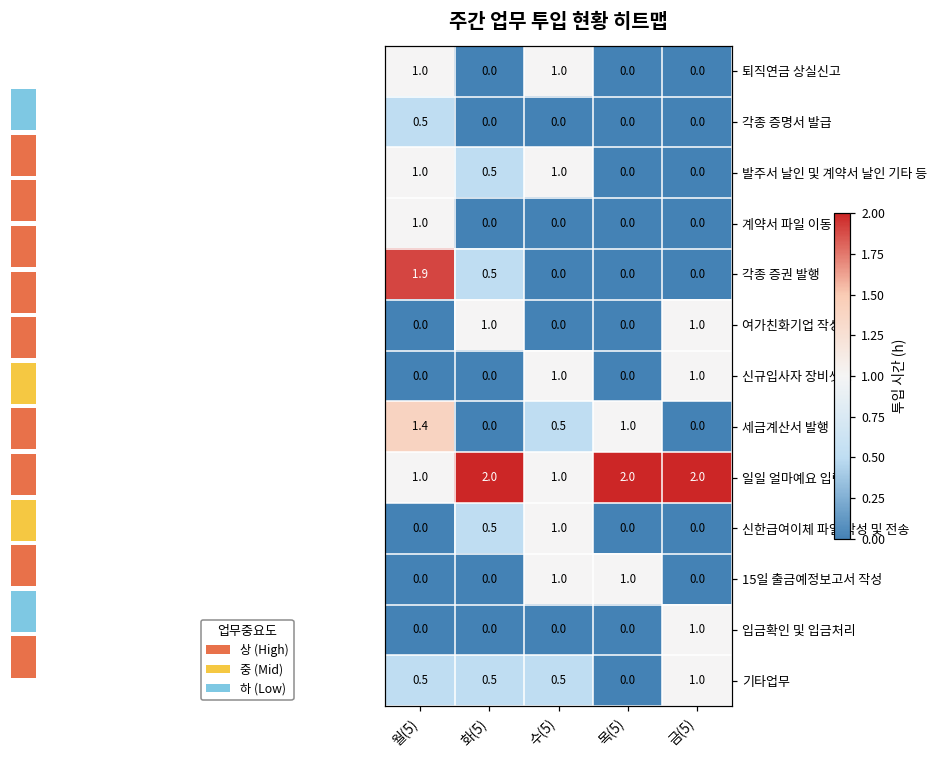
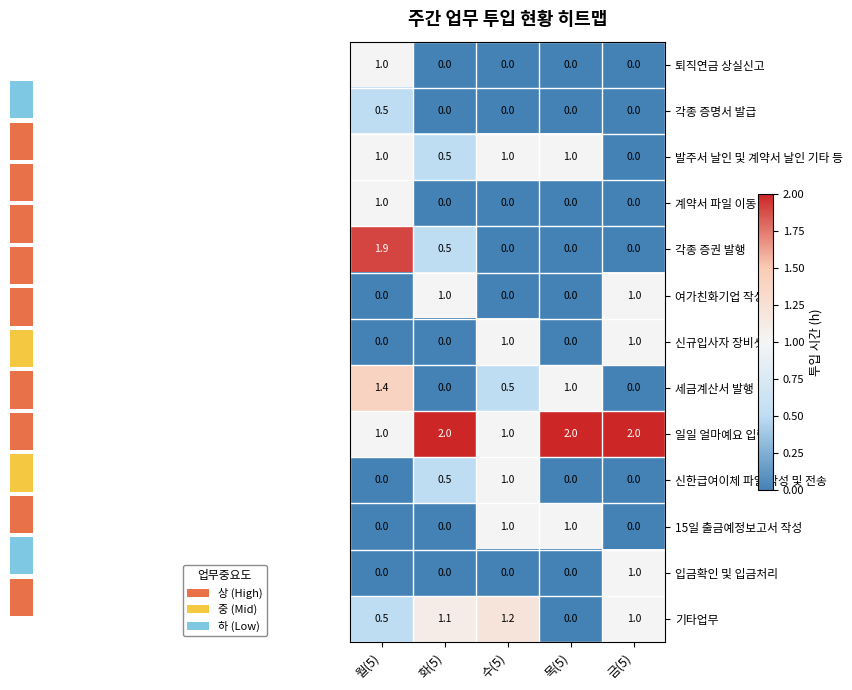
  {
    "주간 업무 투입 현황 히트맵": {
      "퇴직연금 상실신고": {
        "월(5)": 1.0,
        "화(5)": 0.0,
-       "수(5)": 1.0,
+       "수(5)": 0.0,
        "목(5)": 0.0,
        "금(5)": 0.0
      },
      "각종 증명서 발급": {
        "월(5)": 0.5,
        "화(5)": 0.0,
        "수(5)": 0.0,
        "목(5)": 0.0,
        "금(5)": 0.0
      },
      "발주서 날인 및 계약서 날인 기타 등": {
        "월(5)": 1.0,
        "화(5)": 0.5,
        "수(5)": 1.0,
-       "목(5)": 0.0,
+       "목(5)": 1.0,
        "금(5)": 0.0
      },
      "계약서 파일 이동": {
        "월(5)": 1.0,
        "화(5)": 0.0,
        "수(5)": 0.0,
        "목(5)": 0.0,
        "금(5)": 0.0
      },
      "각종 증권 발행": {
        "월(5)": 1.9,
        "화(5)": 0.5,
        "수(5)": 0.0,
        "목(5)": 0.0,
        "금(5)": 0.0
      },
      "여가친화기업 작성": {
        "월(5)": 0.0,
        "화(5)": 1.0,
        "수(5)": 0.0,
        "목(5)": 0.0,
        "금(5)": 1.0
      },
      "신규입사자 장비셋팅": {
        "월(5)": 0.0,
        "화(5)": 0.0,
        "수(5)": 1.0,
        "목(5)": 0.0,
        "금(5)": 1.0
      },
      "세금계산서 발행": {
        "월(5)": 1.4,
        "화(5)": 0.0,
        "수(5)": 0.5,
        "목(5)": 1.0,
        "금(5)": 0.0
      },
      "일일 얼마예요 입력": {
        "월(5)": 1.0,
        "화(5)": 2.0,
        "수(5)": 1.0,
        "목(5)": 2.0,
        "금(5)": 2.0
      },
      "신한급여이체 파일 작성 및 전송": {
        "월(5)": 0.0,
        "화(5)": 0.5,
        "수(5)": 1.0,
        "목(5)": 0.0,
        "금(5)": 0.0
      },
      "15일 출금예정보고서 작성": {
        "월(5)": 0.0,
        "화(5)": 0.0,
        "수(5)": 1.0,
        "목(5)": 1.0,
        "금(5)": 0.0
      },
      "입금확인 및 입금처리": {
        "월(5)": 0.0,
        "화(5)": 0.0,
        "수(5)": 0.0,
        "목(5)": 0.0,
        "금(5)": 1.0
      },
      "기타업무": {
        "월(5)": 0.5,
-       "화(5)": 0.5,
-       "수(5)": 0.5,
+       "화(5)": 1.1,
+       "수(5)": 1.2,
        "목(5)": 0.0,
        "금(5)": 1.0
      }
    }
  }
